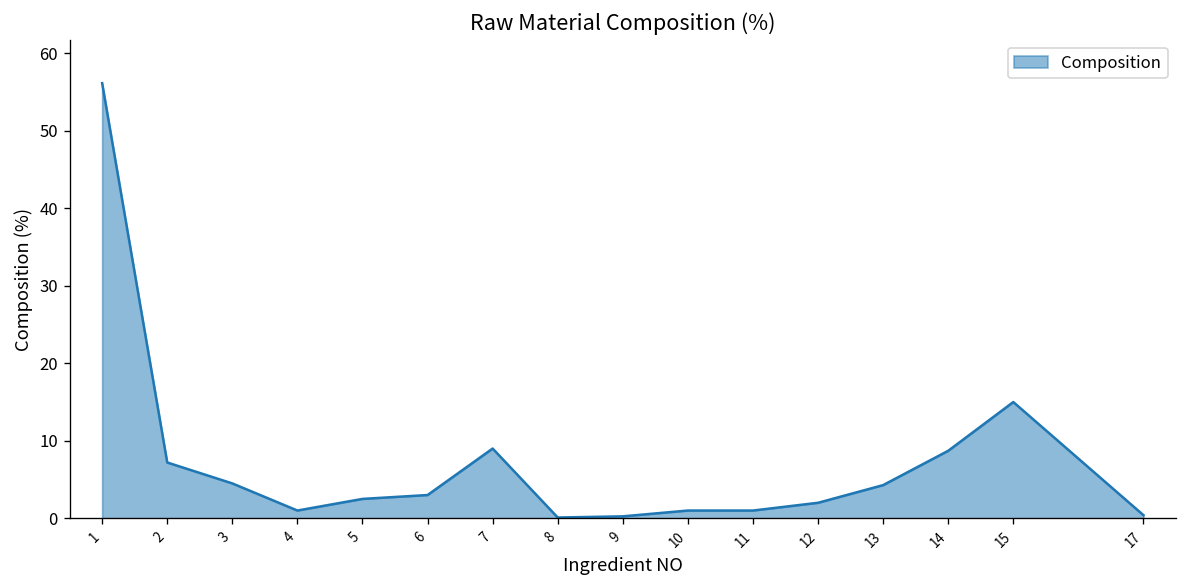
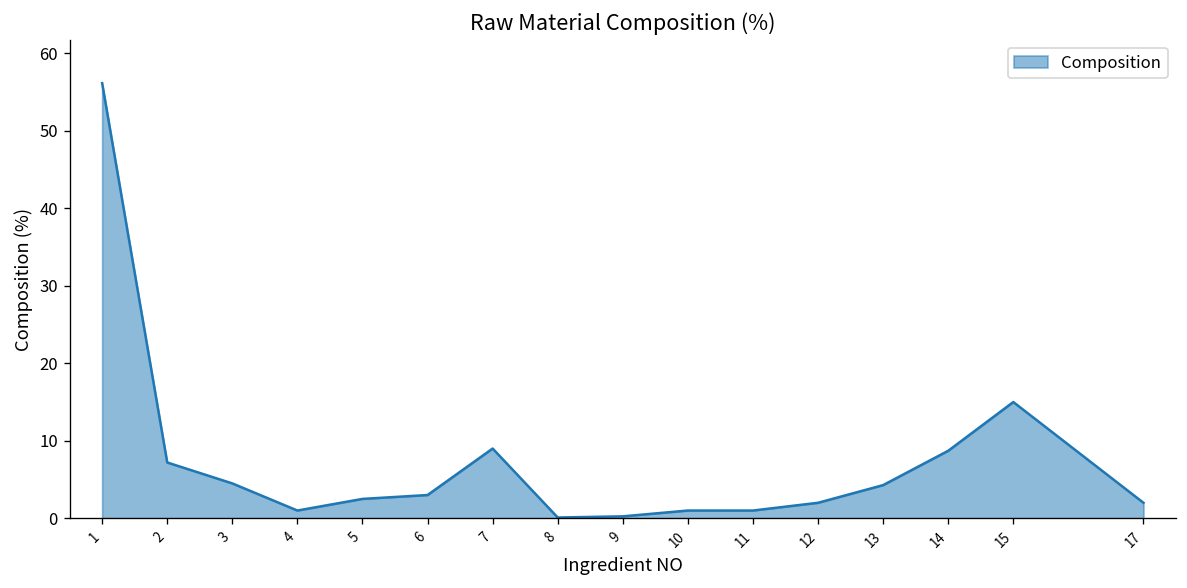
  {
    "1": 56,
    "2": 7,
    "3": 5,
    "4": 1,
    "5": 3,
    "6": 3,
    "7": 9,
    "8": 0,
    "9": 0,
    "10": 1,
    "11": 1,
    "12": 2,
    "13": 4,
    "14": 9,
    "15": 15,
-   "17": 0
+   "17": 2
  }
